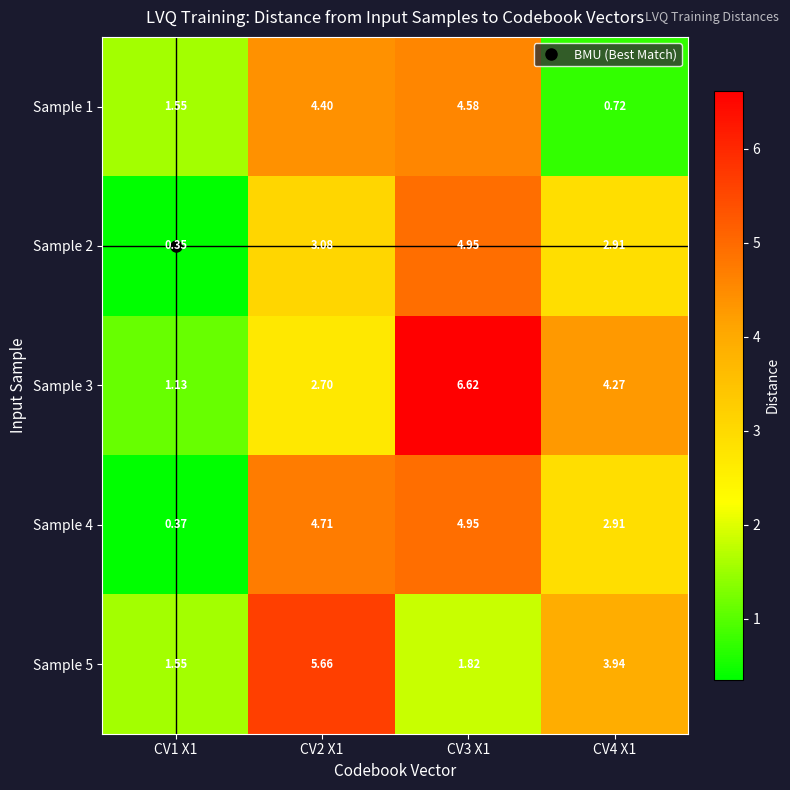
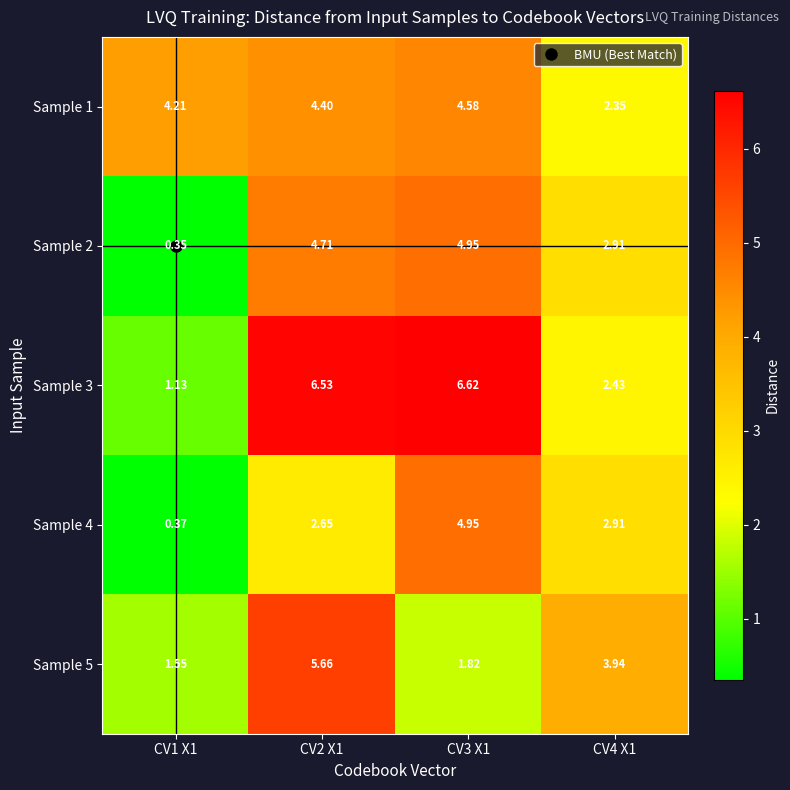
  {
    "Sample 1": {
-     "CV1 X1": 1.55,
+     "CV1 X1": 4.21,
      "CV2 X1": 4.40,
      "CV3 X1": 4.58,
-     "CV4 X1": 0.72
+     "CV4 X1": 2.35
    },
    "Sample 2": {
-     "CV2 X1": 3.08,
+     "CV2 X1": 4.71,
      "CV3 X1": 4.95,
      "CV4 X1": 2.91
    },
    "Sample 3": {
      "CV1 X1": 1.13,
-     "CV2 X1": 2.70,
+     "CV2 X1": 6.53,
      "CV3 X1": 6.62,
-     "CV4 X1": 4.27
+     "CV4 X1": 2.43
    },
    "Sample 4": {
      "CV1 X1": 0.37,
-     "CV2 X1": 4.71,
+     "CV2 X1": 2.65,
      "CV3 X1": 4.95,
      "CV4 X1": 2.91
    },
    "Sample 5": {
      "CV1 X1": 1.55,
      "CV2 X1": 5.66,
      "CV3 X1": 1.82,
      "CV4 X1": 3.94
    }
  }
